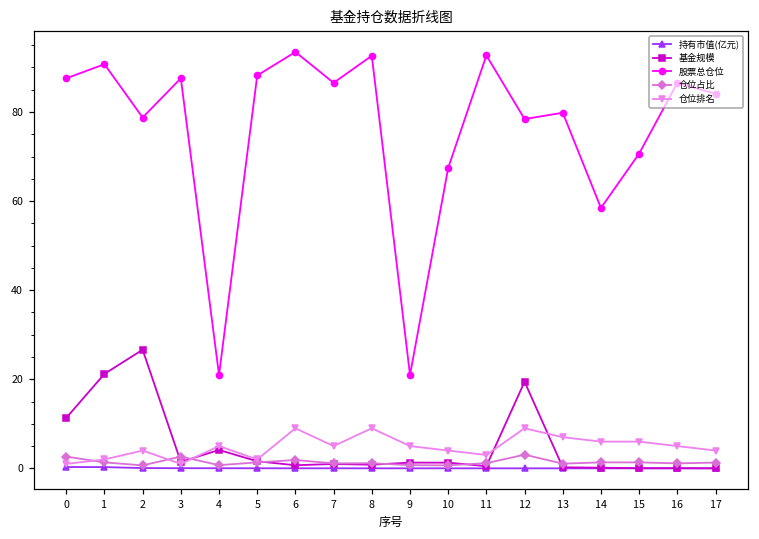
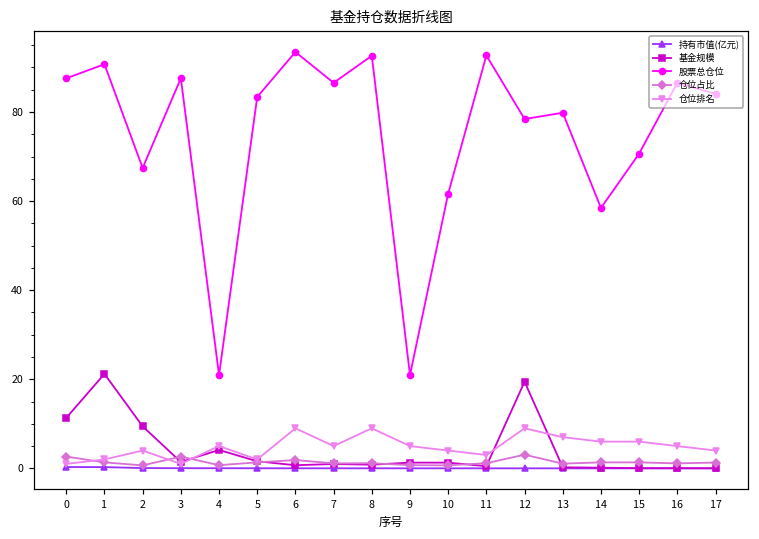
  {
    "持有市值(亿元)": {
      "0": 0,
      "1": 0,
      "3": 0,
      "4": 0,
      "5": 0,
      "6": 0,
      "7": 0,
      "8": 0,
      "9": 0,
      "10": 0,
      "12": 0
    },
    "基金规模": {
      "0": 11,
      "1": 21,
-     "2": 27,
+     "2": 9,
      "4": 4,
      "6": 1,
      "12": 19
    },
    "股票总仓位": {
      "0": 88,
      "1": 91,
-     "2": 79,
+     "2": 67,
      "3": 88,
      "4": 21,
-     "5": 88,
+     "5": 83,
      "6": 93,
      "7": 87,
      "8": 93,
      "9": 21,
-     "10": 67,
+     "10": 62,
      "11": 93,
      "12": 78,
      "13": 80,
      "14": 58,
      "15": 71
    }
  }
